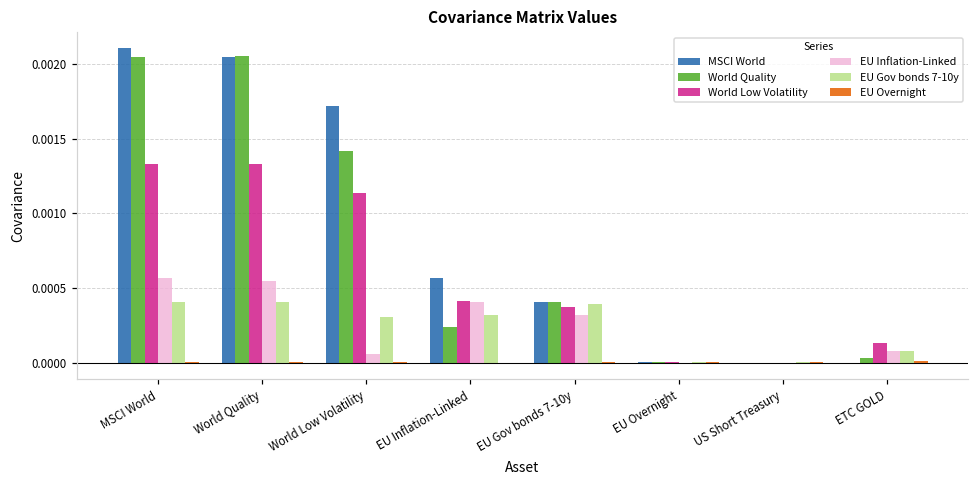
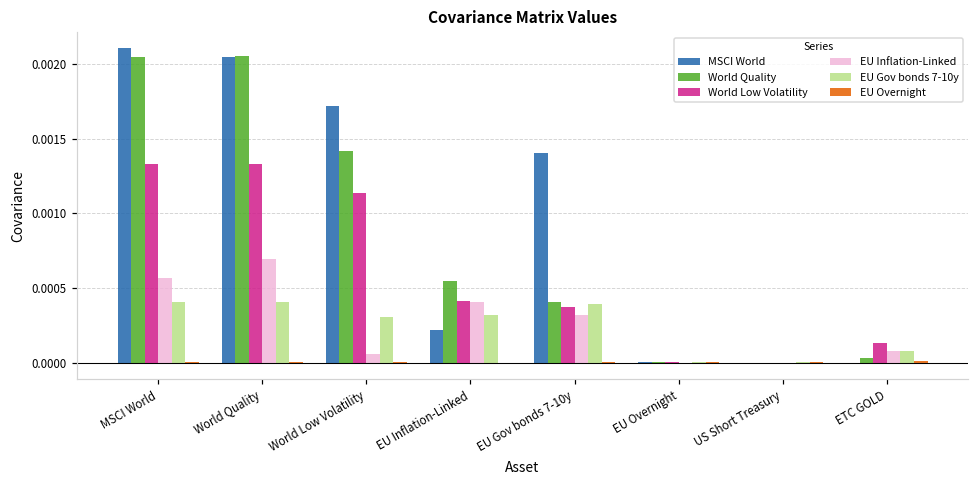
  {
    "MSCI World": {
      "MSCI World": 0.00211,
      "World Quality": 0.00205,
      "World Low Volatility": 0.00172,
-     "EU Inflation-Linked": 0.00056,
-     "EU Gov bonds 7-10y": 0.00041
+     "EU Inflation-Linked": 0.00022,
+     "EU Gov bonds 7-10y": 0.00140
    },
    "World Quality": {
      "MSCI World": 0.00205,
      "World Quality": 0.00205,
      "World Low Volatility": 0.00142,
-     "EU Inflation-Linked": 0.00024,
+     "EU Inflation-Linked": 0.00055,
      "EU Gov bonds 7-10y": 0.00041,
      "ETC GOLD": 0.00003
    },
    "World Low Volatility": {
      "MSCI World": 0.00133,
      "World Quality": 0.00133,
      "World Low Volatility": 0.00113,
      "EU Inflation-Linked": 0.00041,
      "EU Gov bonds 7-10y": 0.00038,
      "ETC GOLD": 0.00013
    },
    "EU Inflation-Linked": {
      "MSCI World": 0.00056,
-     "World Quality": 0.00055,
+     "World Quality": 0.00069,
      "World Low Volatility": 0.00006,
      "EU Inflation-Linked": 0.00041,
      "EU Gov bonds 7-10y": 0.00032,
      "ETC GOLD": 0.00008
    },
    "EU Gov bonds 7-10y": {
      "MSCI World": 0.00041,
      "World Quality": 0.00041,
      "World Low Volatility": 0.00031,
      "EU Inflation-Linked": 0.00032,
      "EU Gov bonds 7-10y": 0.00039,
      "ETC GOLD": 0.00008
    }
  }
